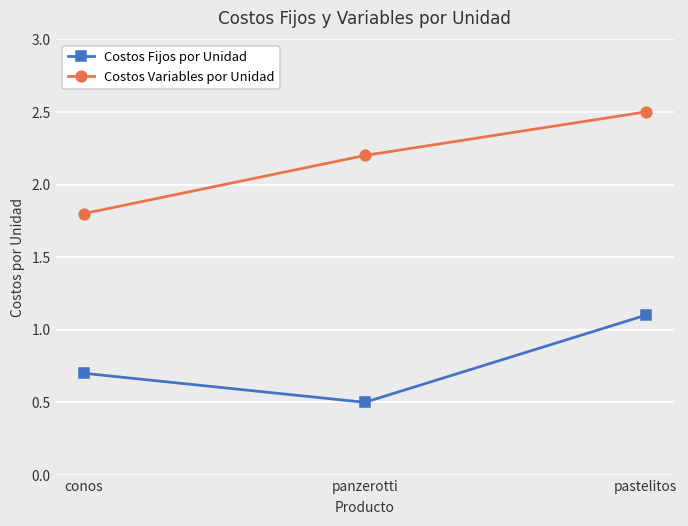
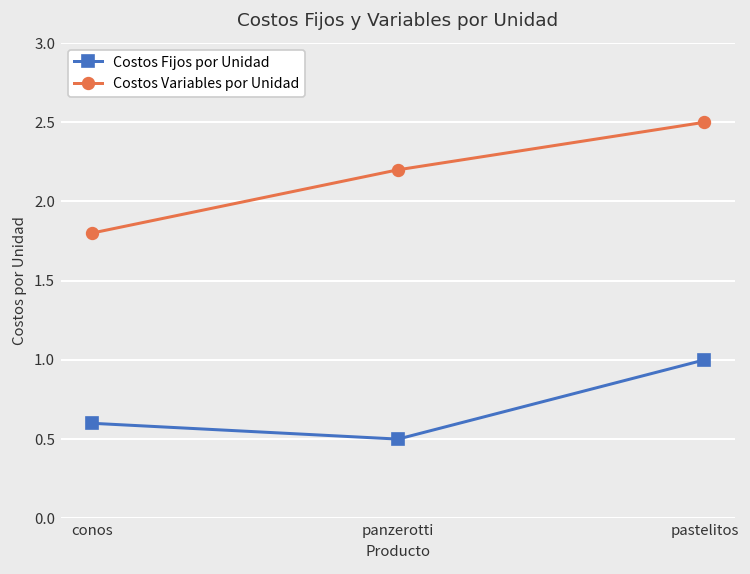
  {
    "Costos Fijos por Unidad": {
-     "conos": 0.7,
+     "conos": 0.6,
      "panzerotti": 0.5,
-     "pastelitos": 1.1
+     "pastelitos": 1.0
    },
    "Costos Variables por Unidad": {
      "conos": 1.8,
      "panzerotti": 2.2,
      "pastelitos": 2.5
    }
  }
